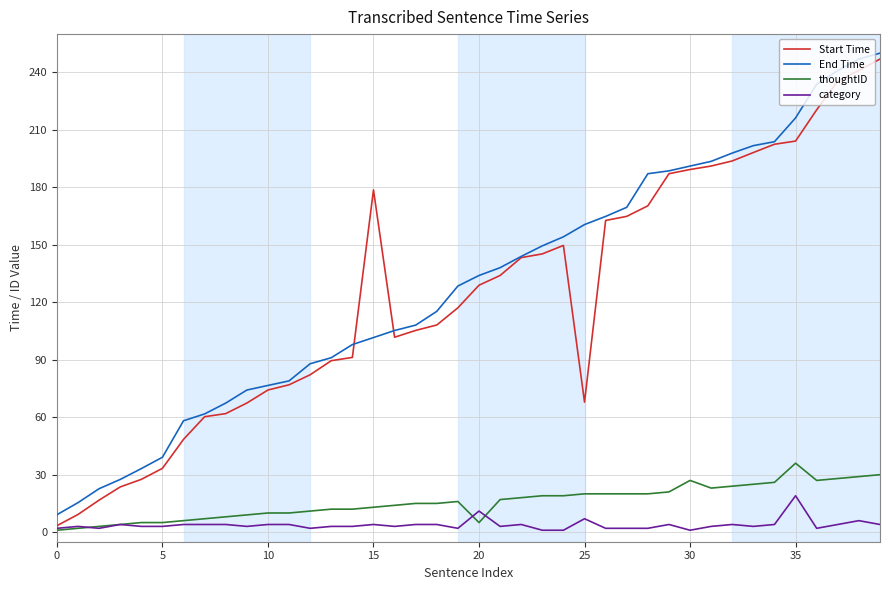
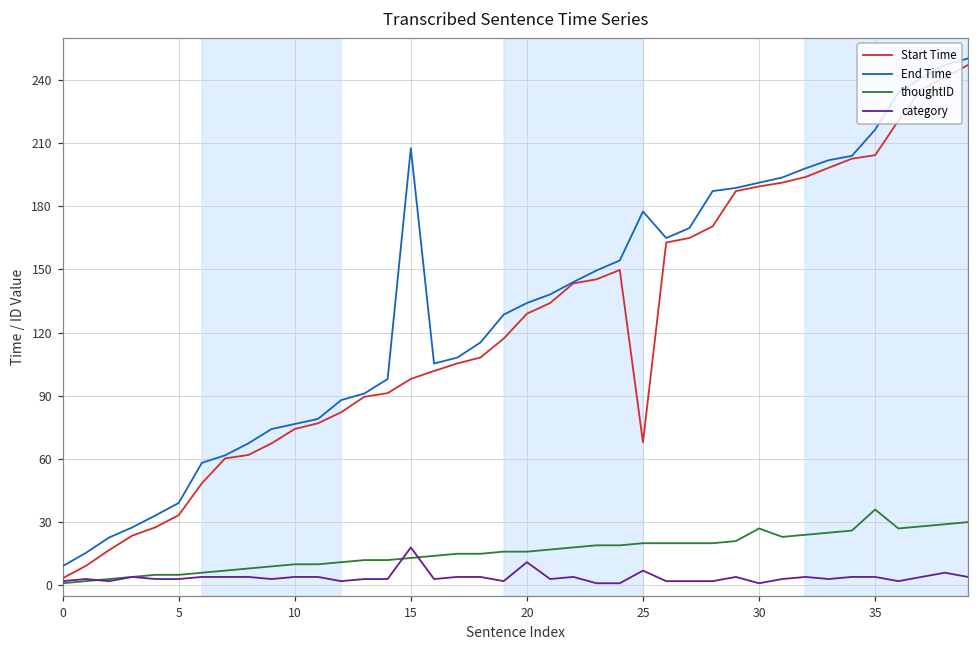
  {
    "Start Time": {
      "0": 3,
      "5": 33,
      "10": 74,
-     "15": 179,
+     "15": 98,
      "20": 129,
      "25": 68,
      "30": 189,
      "35": 204
    },
    "End Time": {
      "0": 9,
      "5": 39,
      "10": 77,
-     "15": 102,
+     "15": 207,
      "20": 134,
-     "25": 161,
+     "25": 177,
      "30": 191,
      "35": 216
    },
    "thoughtID": {
      "5": 5,
      "10": 10,
      "15": 13,
-     "20": 5,
+     "20": 16,
      "25": 20,
      "30": 27,
      "35": 36
    },
    "category": {
      "5": 3,
      "10": 4,
-     "15": 4,
+     "15": 18,
      "20": 11,
      "25": 7,
      "30": 1,
-     "35": 19
+     "35": 4
    }
  }
